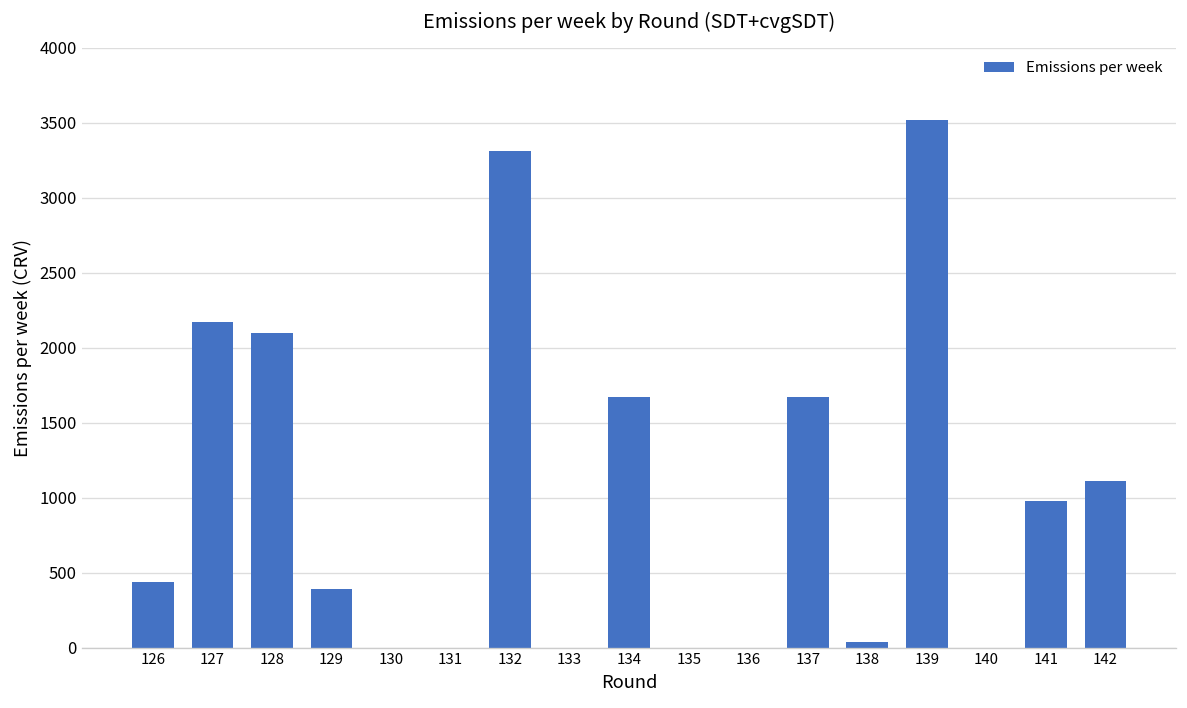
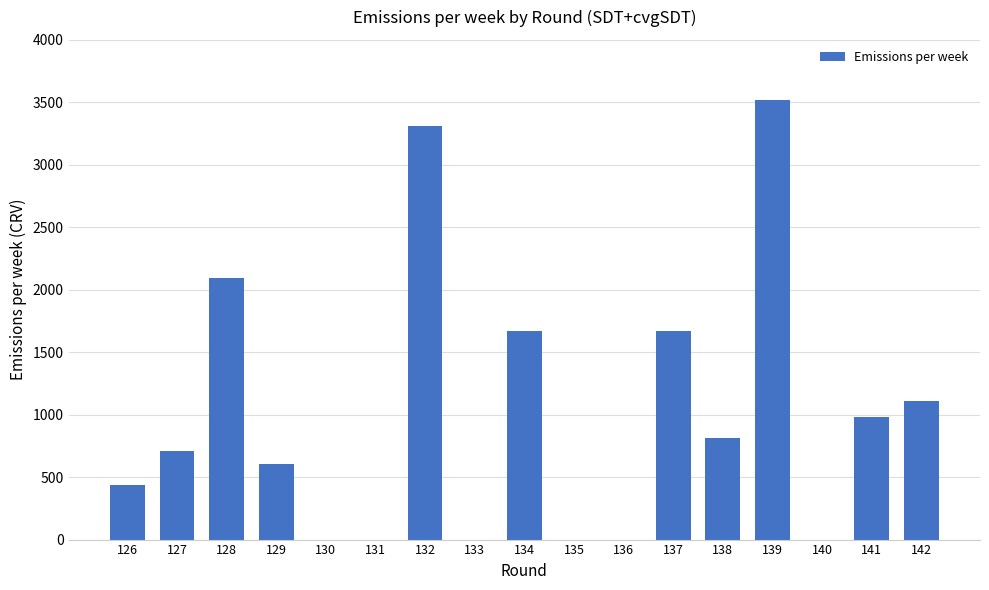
  {
    "126": 440,
-   "127": 2170,
+   "127": 710,
    "128": 2100,
-   "129": 390,
+   "129": 610,
    "130": 0,
    "131": 0,
    "132": 3310,
    "133": 0,
    "134": 1670,
    "135": 0,
    "136": 0,
    "137": 1670,
-   "138": 30,
+   "138": 810,
    "139": 3520,
    "140": 0,
    "141": 980,
    "142": 1110
  }
